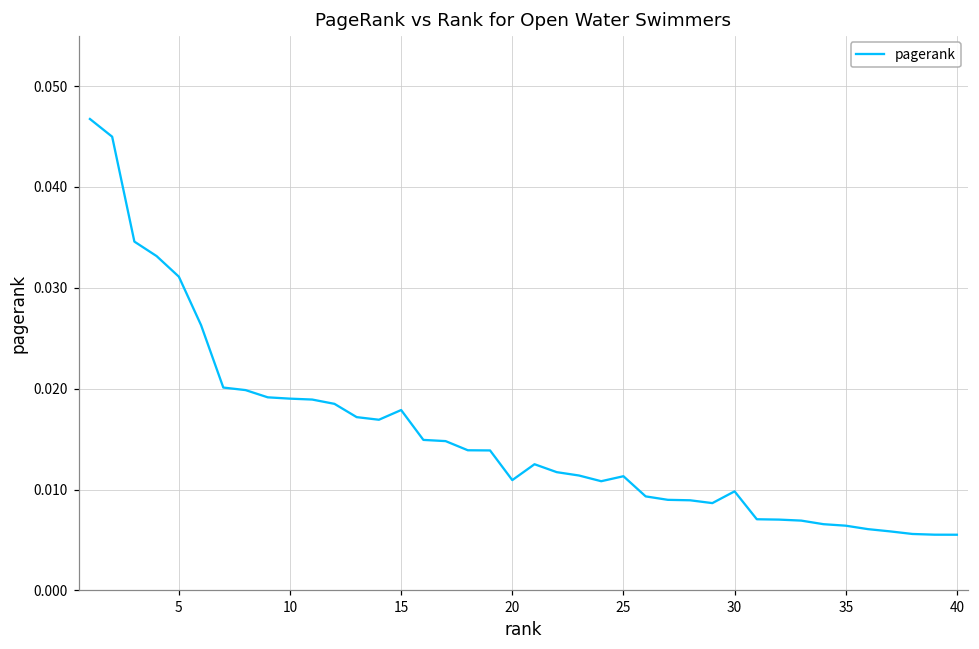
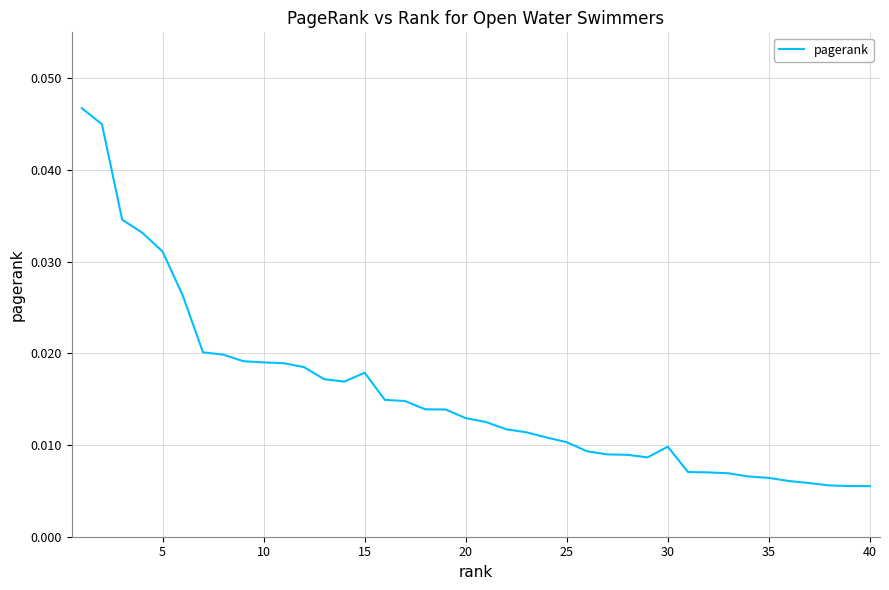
  {
    "5": 0.031,
    "10": 0.019,
    "15": 0.018,
-   "20": 0.011,
-   "25": 0.011,
+   "20": 0.013,
+   "25": 0.010,
    "30": 0.010,
    "35": 0.006,
    "40": 0.006
  }
